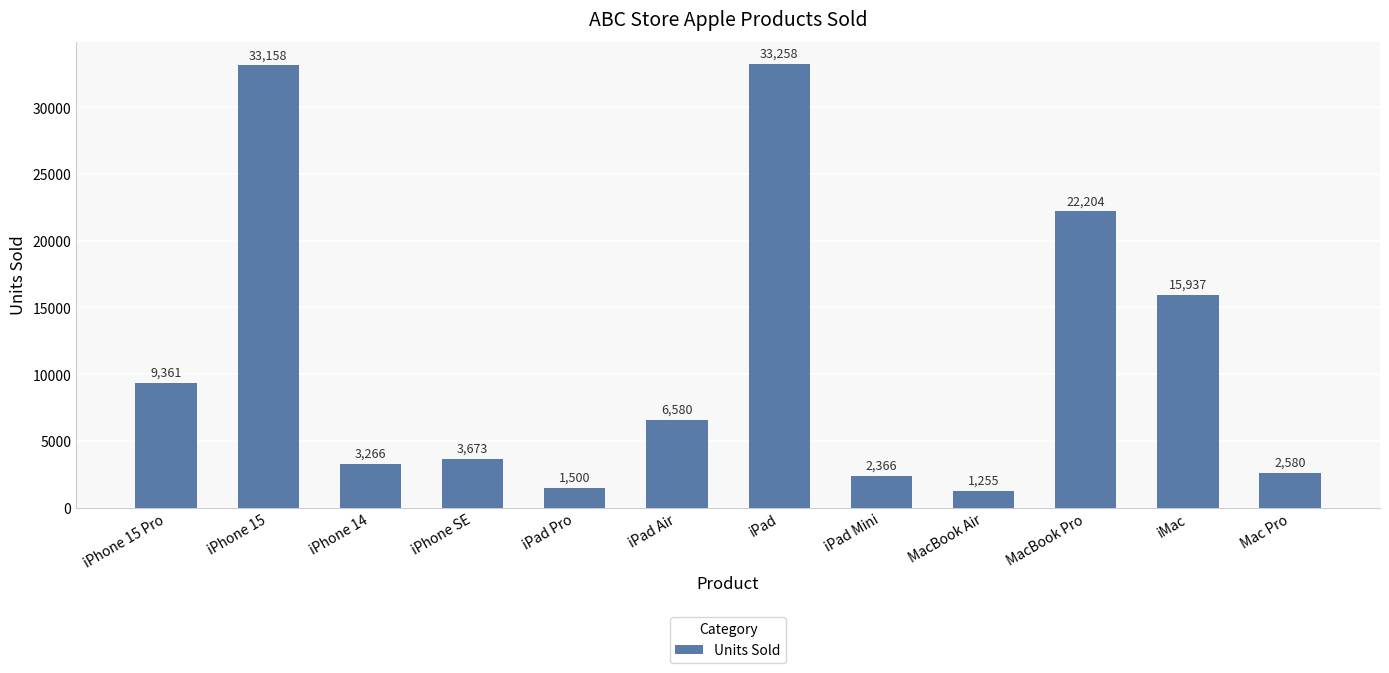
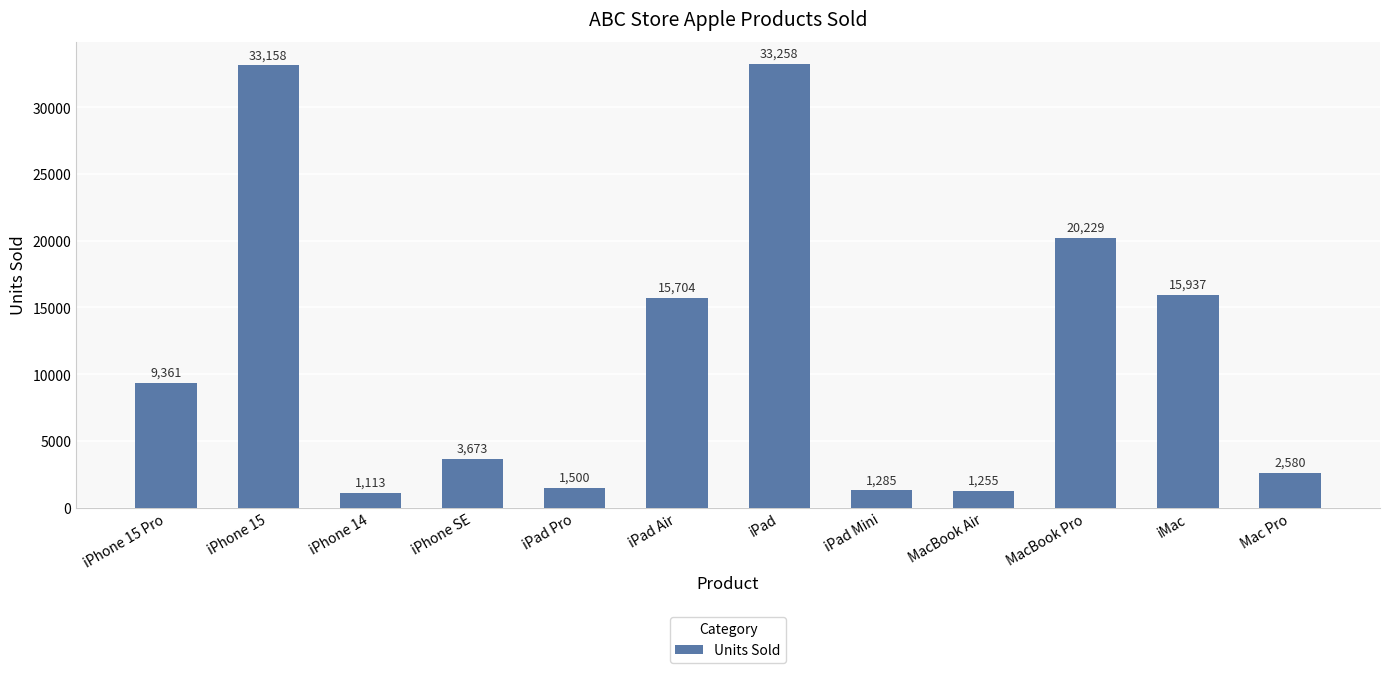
  {
    "iPhone 15 Pro": "9,361",
    "iPhone 15": "33,158",
-   "iPhone 14": "3,266",
+   "iPhone 14": "1,113",
    "iPhone SE": "3,673",
    "iPad Pro": "1,500",
-   "iPad Air": "6,580",
+   "iPad Air": "15,704",
    "iPad": "33,258",
-   "iPad Mini": "2,366",
+   "iPad Mini": "1,285",
    "MacBook Air": "1,255",
-   "MacBook Pro": "22,204",
+   "MacBook Pro": "20,229",
    "iMac": "15,937",
    "Mac Pro": "2,580"
  }
